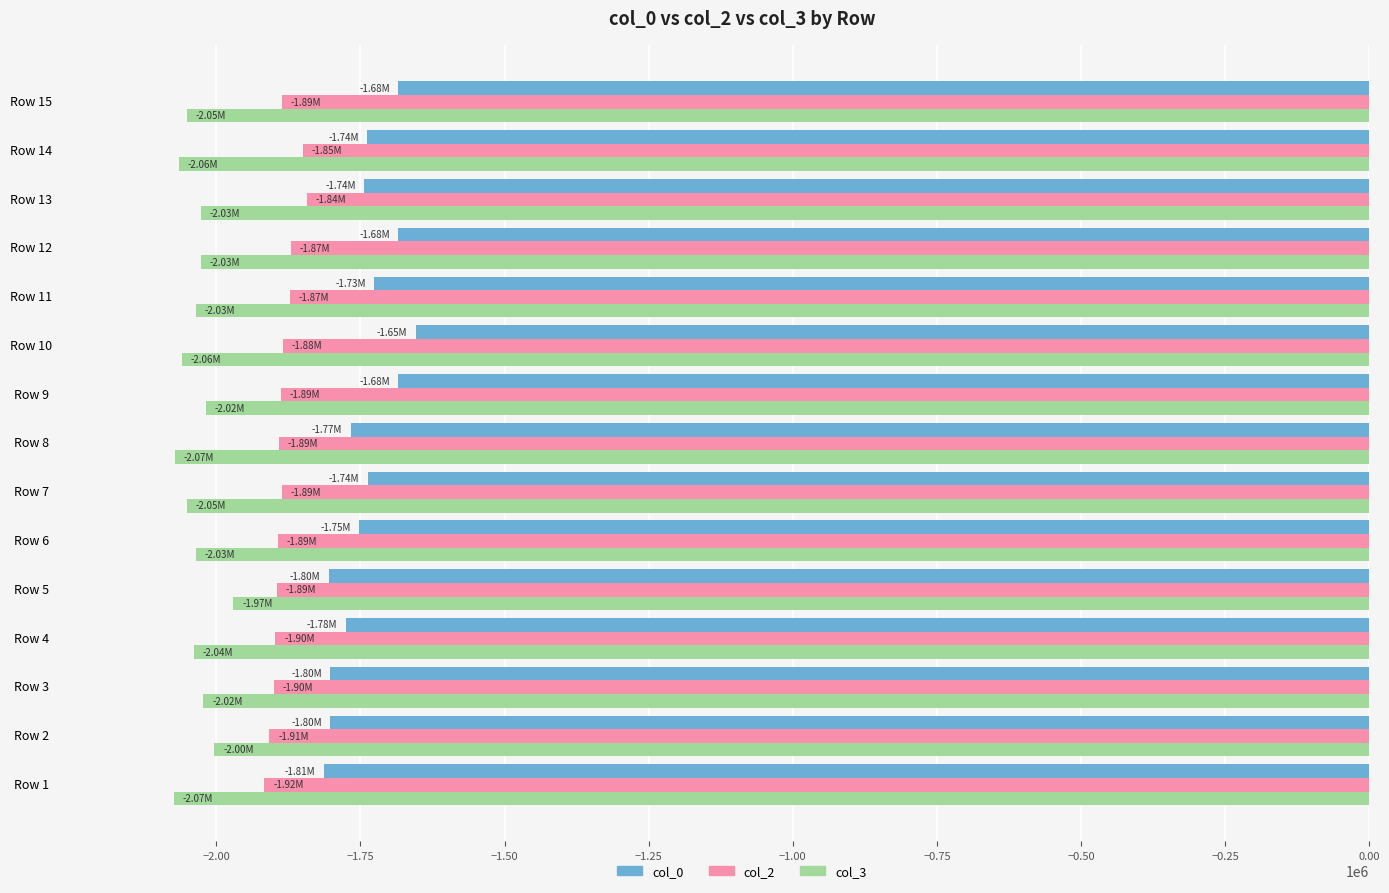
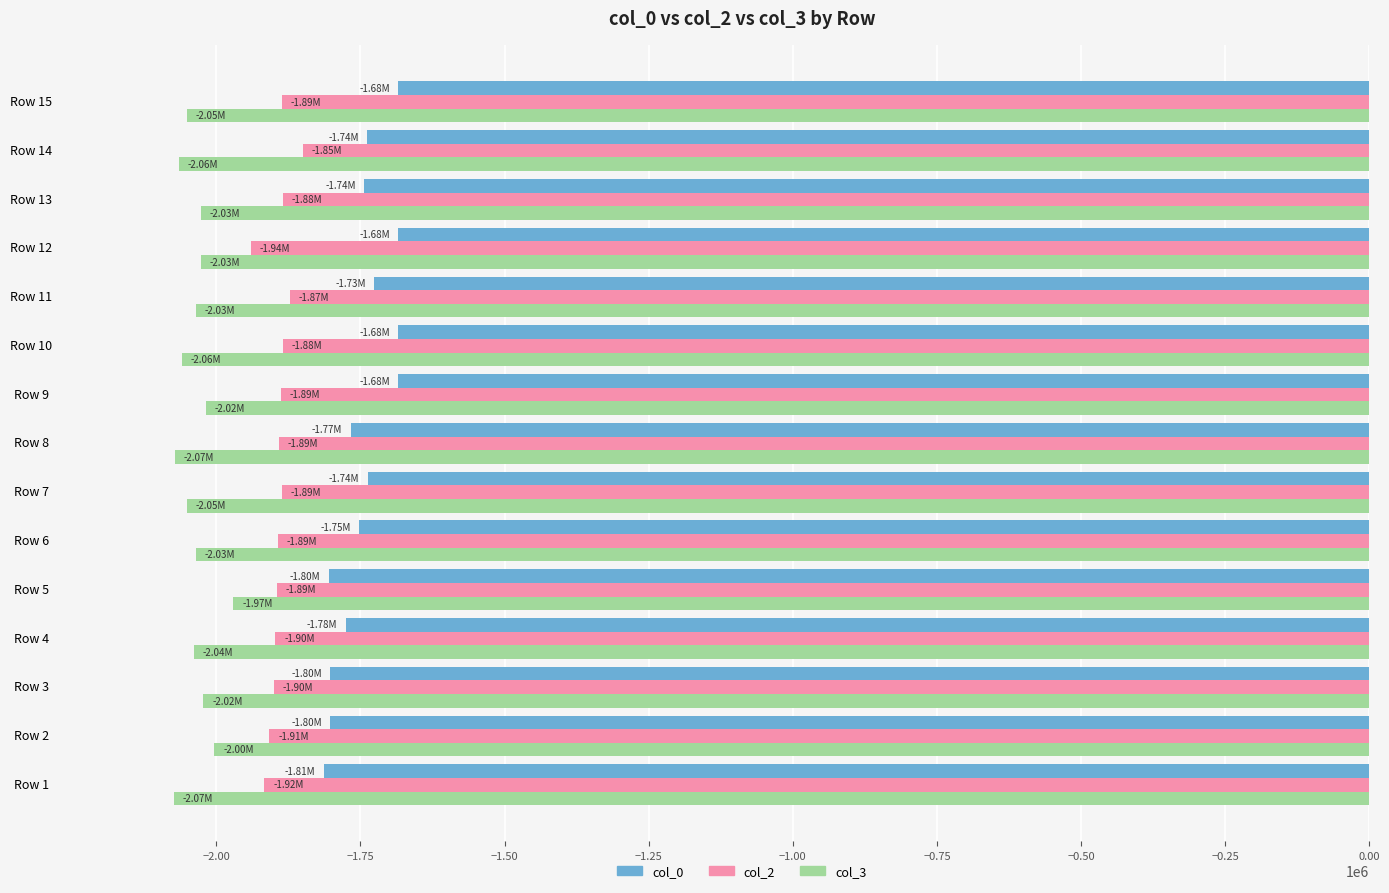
  {
    "col_0": {
      "Row 15": "-1.68M",
      "Row 14": "-1.74M",
      "Row 13": "-1.74M",
      "Row 12": "-1.68M",
      "Row 11": "-1.73M",
-     "Row 10": "-1.65M",
+     "Row 10": "-1.68M",
      "Row 9": "-1.68M",
      "Row 8": "-1.77M",
      "Row 7": "-1.74M",
      "Row 6": "-1.75M",
      "Row 5": "-1.80M",
      "Row 4": "-1.78M",
      "Row 3": "-1.80M",
      "Row 2": "-1.80M",
      "Row 1": "-1.81M"
    },
    "col_2": {
      "Row 15": "-1.89M",
      "Row 14": "-1.85M",
-     "Row 13": "-1.84M",
-     "Row 12": "-1.87M",
+     "Row 13": "-1.88M",
+     "Row 12": "-1.94M",
      "Row 11": "-1.87M",
      "Row 10": "-1.88M",
      "Row 9": "-1.89M",
      "Row 8": "-1.89M",
      "Row 7": "-1.89M",
      "Row 6": "-1.89M",
      "Row 5": "-1.89M",
      "Row 4": "-1.90M",
      "Row 3": "-1.90M",
      "Row 2": "-1.91M",
      "Row 1": "-1.92M"
    },
    "col_3": {
      "Row 15": "-2.05M",
      "Row 14": "-2.06M",
      "Row 13": "-2.03M",
      "Row 12": "-2.03M",
      "Row 11": "-2.03M",
      "Row 10": "-2.06M",
      "Row 9": "-2.02M",
      "Row 8": "-2.07M",
      "Row 7": "-2.05M",
      "Row 6": "-2.03M",
      "Row 5": "-1.97M",
      "Row 4": "-2.04M",
      "Row 3": "-2.02M",
      "Row 2": "-2.00M",
      "Row 1": "-2.07M"
    }
  }
